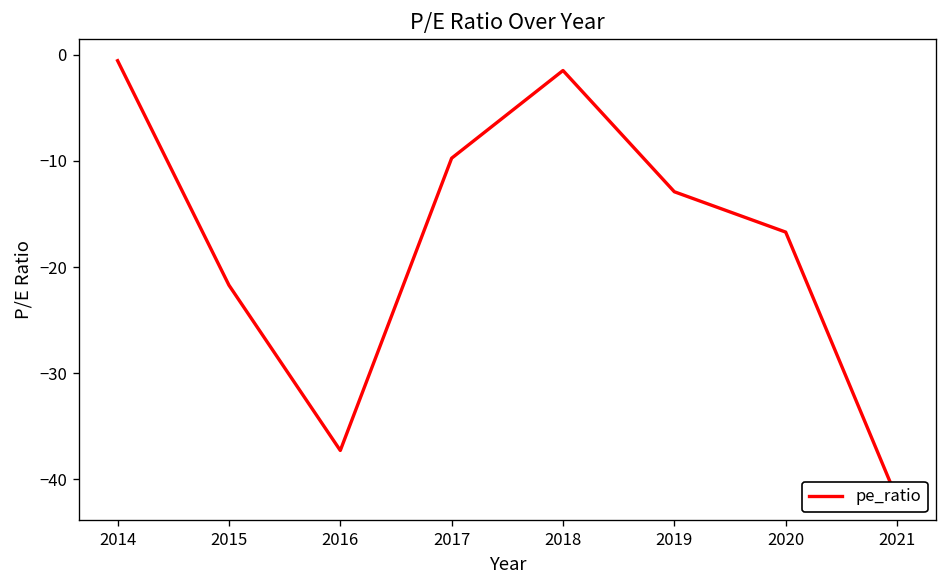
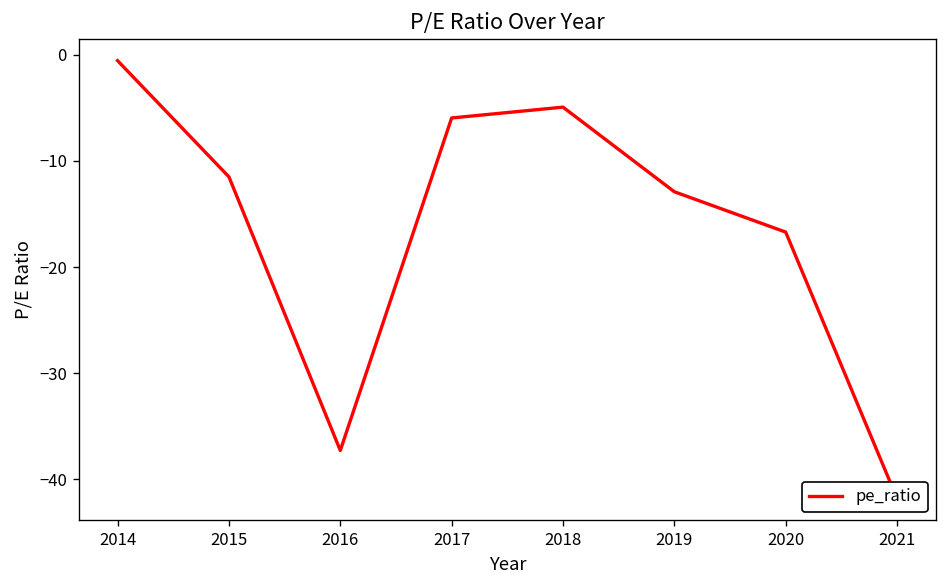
  {
    "2014": -1,
-   "2015": -22,
+   "2015": -12,
    "2016": -37,
-   "2017": -10,
-   "2018": -1,
+   "2017": -6,
+   "2018": -5,
    "2019": -13,
    "2020": -17
  }
